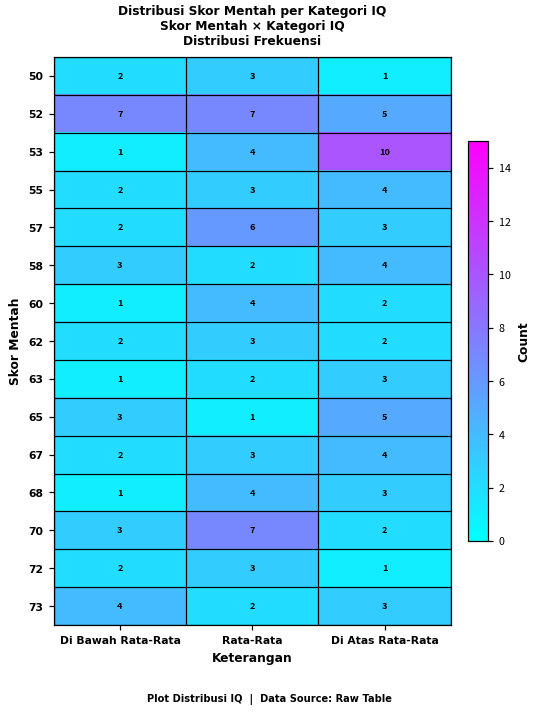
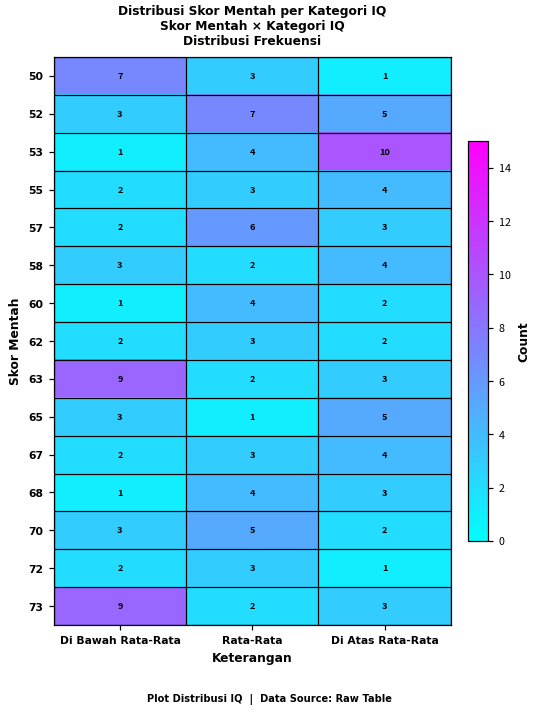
  {
    "50": {
-     "Di Bawah Rata-Rata": 2,
+     "Di Bawah Rata-Rata": 7,
      "Rata-Rata": 3,
      "Di Atas Rata-Rata": 1
    },
    "52": {
-     "Di Bawah Rata-Rata": 7,
+     "Di Bawah Rata-Rata": 3,
      "Rata-Rata": 7,
      "Di Atas Rata-Rata": 5
    },
    "53": {
      "Di Bawah Rata-Rata": 1,
      "Rata-Rata": 4,
      "Di Atas Rata-Rata": 10
    },
    "55": {
      "Di Bawah Rata-Rata": 2,
      "Rata-Rata": 3,
      "Di Atas Rata-Rata": 4
    },
    "57": {
      "Di Bawah Rata-Rata": 2,
      "Rata-Rata": 6,
      "Di Atas Rata-Rata": 3
    },
    "58": {
      "Di Bawah Rata-Rata": 3,
      "Rata-Rata": 2,
      "Di Atas Rata-Rata": 4
    },
    "60": {
      "Di Bawah Rata-Rata": 1,
      "Rata-Rata": 4,
      "Di Atas Rata-Rata": 2
    },
    "62": {
      "Di Bawah Rata-Rata": 2,
      "Rata-Rata": 3,
      "Di Atas Rata-Rata": 2
    },
    "63": {
-     "Di Bawah Rata-Rata": 1,
+     "Di Bawah Rata-Rata": 9,
      "Rata-Rata": 2,
      "Di Atas Rata-Rata": 3
    },
    "65": {
      "Di Bawah Rata-Rata": 3,
      "Rata-Rata": 1,
      "Di Atas Rata-Rata": 5
    },
    "67": {
      "Di Bawah Rata-Rata": 2,
      "Rata-Rata": 3,
      "Di Atas Rata-Rata": 4
    },
    "68": {
      "Di Bawah Rata-Rata": 1,
      "Rata-Rata": 4,
      "Di Atas Rata-Rata": 3
    },
    "70": {
      "Di Bawah Rata-Rata": 3,
-     "Rata-Rata": 7,
+     "Rata-Rata": 5,
      "Di Atas Rata-Rata": 2
    },
    "72": {
      "Di Bawah Rata-Rata": 2,
      "Rata-Rata": 3,
      "Di Atas Rata-Rata": 1
    },
    "73": {
-     "Di Bawah Rata-Rata": 4,
+     "Di Bawah Rata-Rata": 9,
      "Rata-Rata": 2,
      "Di Atas Rata-Rata": 3
    }
  }
